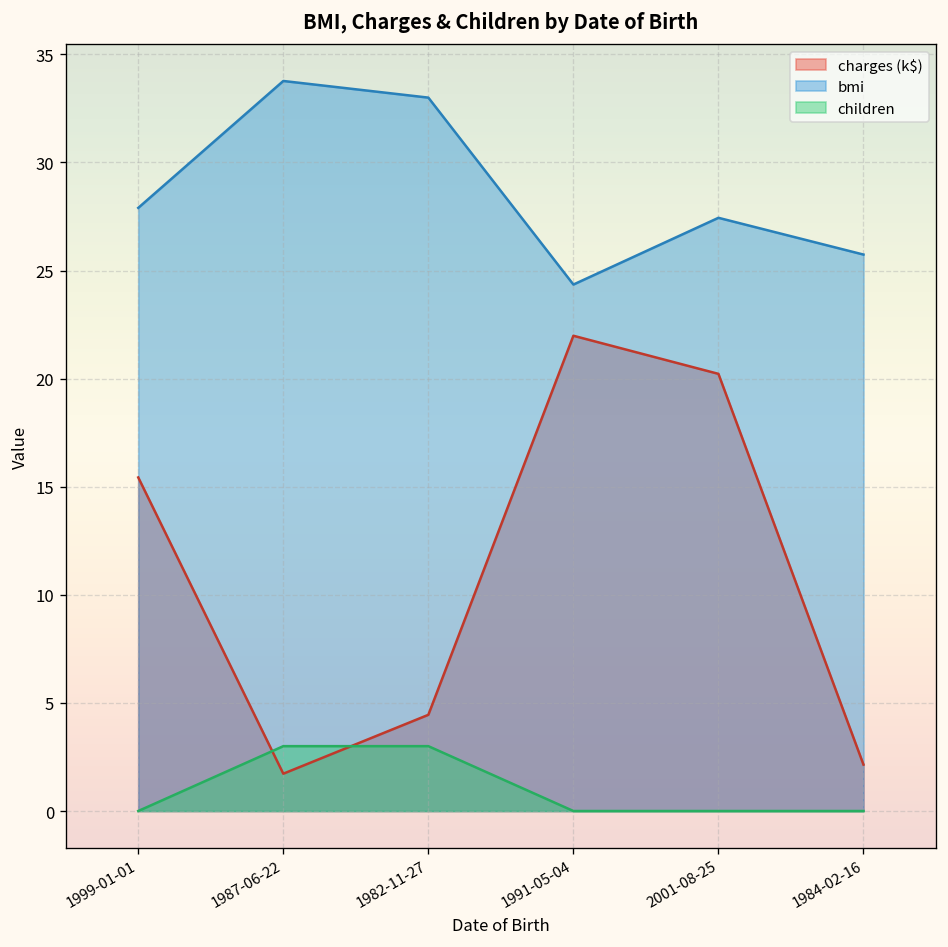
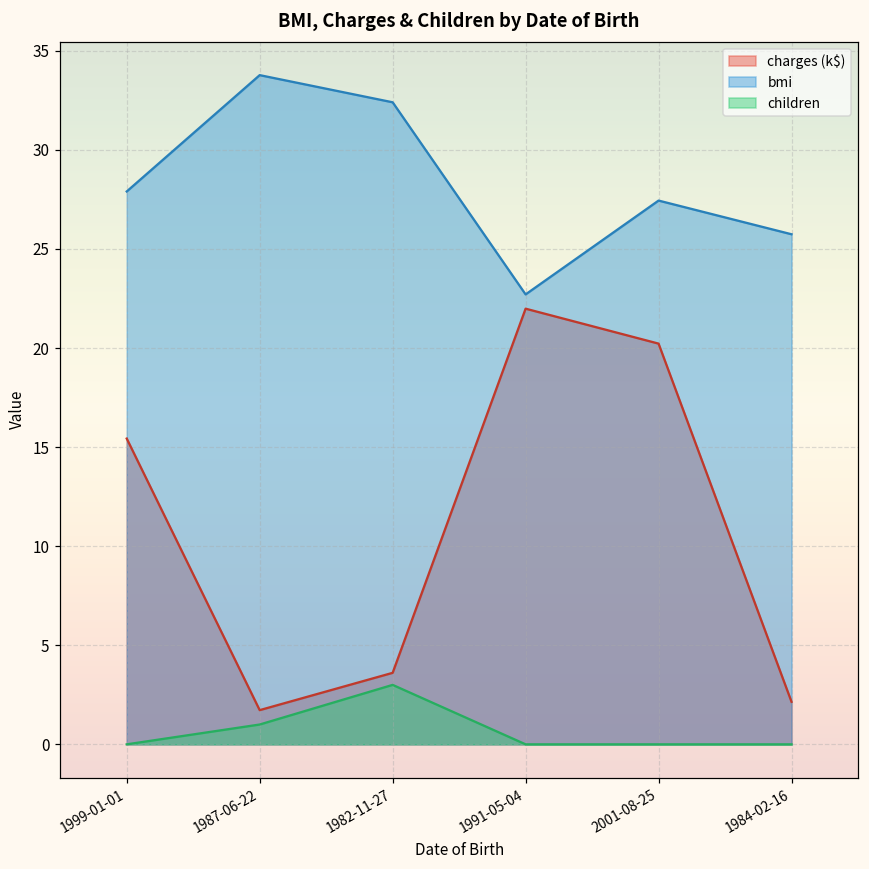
  {
    "charges (k$)": {
      "1999-01-01": 15.4,
      "1987-06-22": 1.7,
-     "1982-11-27": 4.4,
+     "1982-11-27": 3.6,
      "1991-05-04": 22.0,
      "2001-08-25": 20.2,
      "1984-02-16": 2.1
    },
    "bmi": {
      "1999-01-01": 27.9,
      "1987-06-22": 33.8,
-     "1982-11-27": 33.0,
-     "1991-05-04": 24.4,
+     "1982-11-27": 32.4,
+     "1991-05-04": 22.7,
      "2001-08-25": 27.4,
      "1984-02-16": 25.7
    },
    "children": {
      "1999-01-01": 0,
-     "1987-06-22": 3,
+     "1987-06-22": 1,
      "1982-11-27": 3,
      "1991-05-04": 0,
      "2001-08-25": 0,
      "1984-02-16": 0
    }
  }
